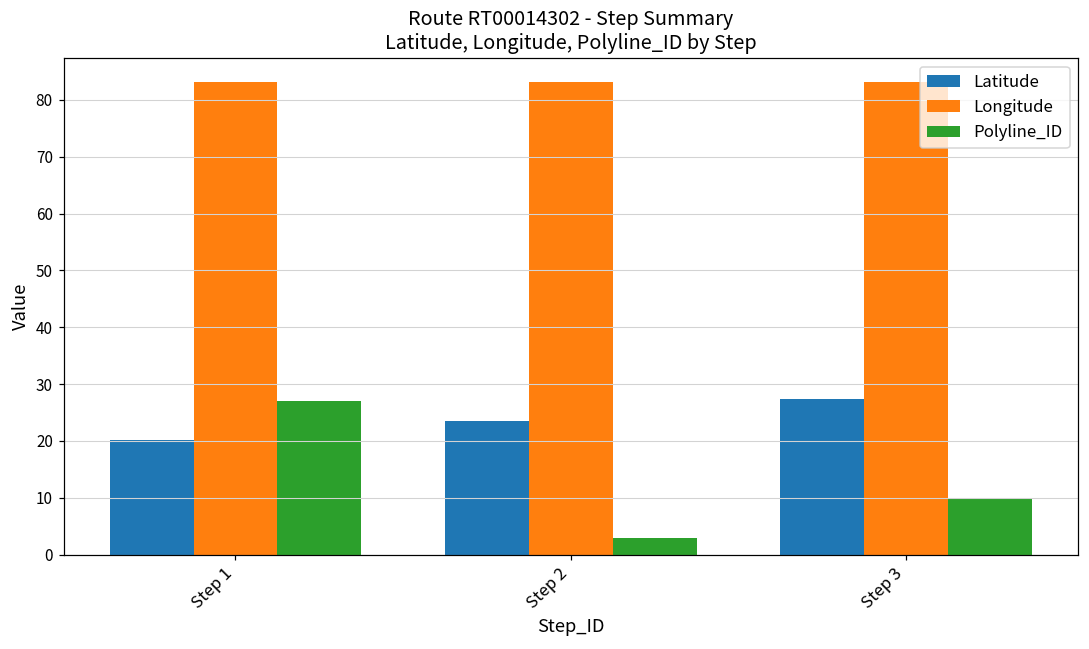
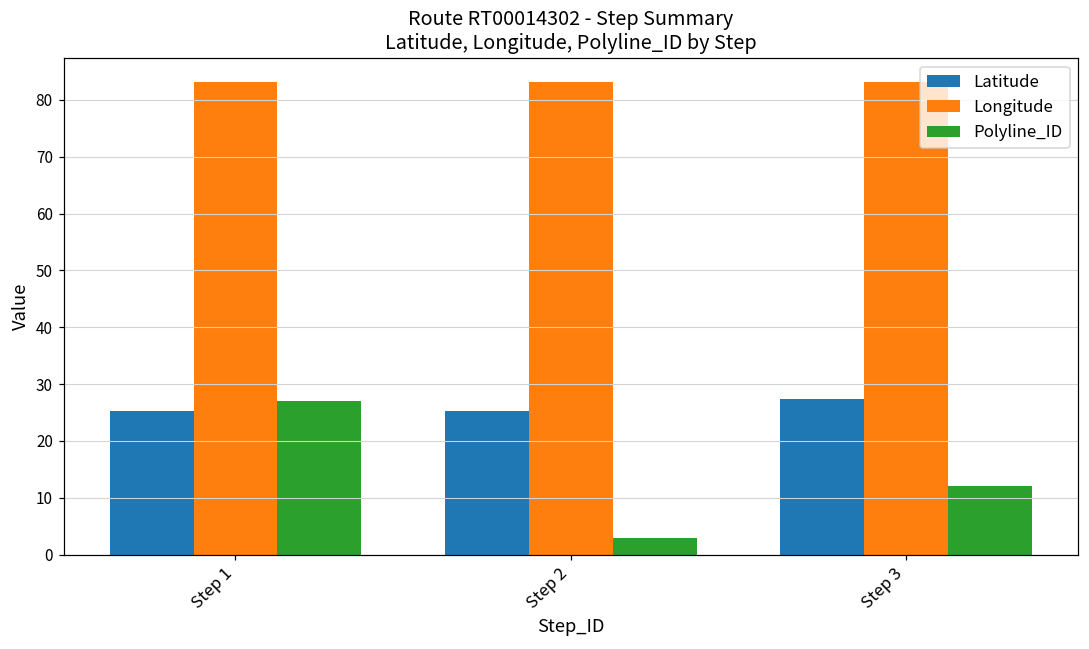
  {
    "Latitude": {
-     "Step 1": 20,
-     "Step 2": 24,
+     "Step 1": 25,
+     "Step 2": 25,
      "Step 3": 27
    },
    "Longitude": {
      "Step 1": 83,
      "Step 2": 83,
      "Step 3": 83
    },
    "Polyline_ID": {
      "Step 1": 27,
      "Step 2": 3,
-     "Step 3": 10
+     "Step 3": 12
    }
  }
